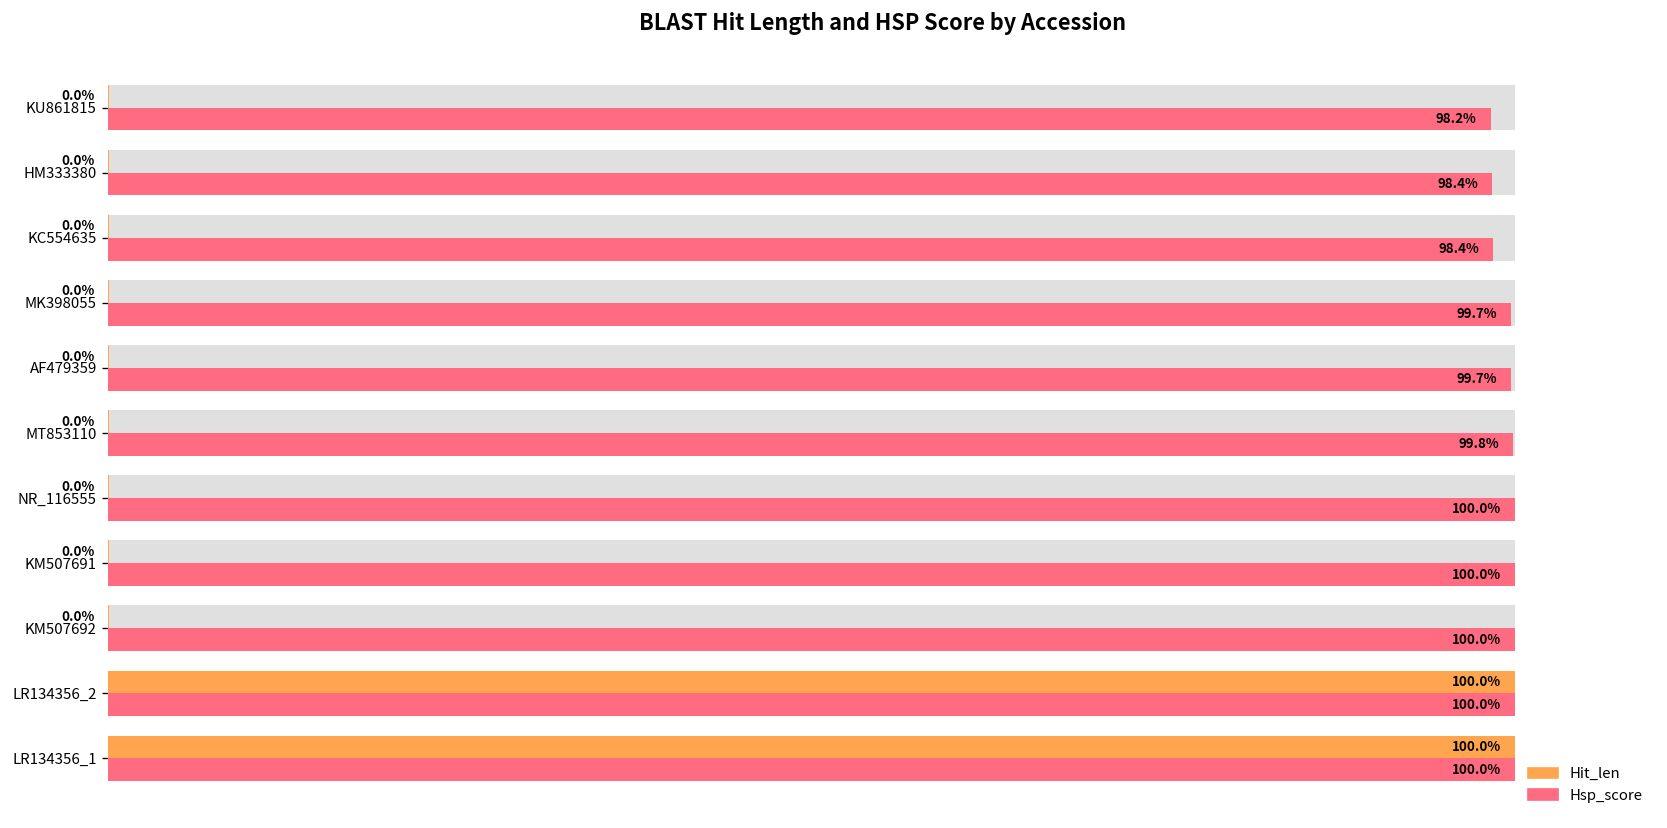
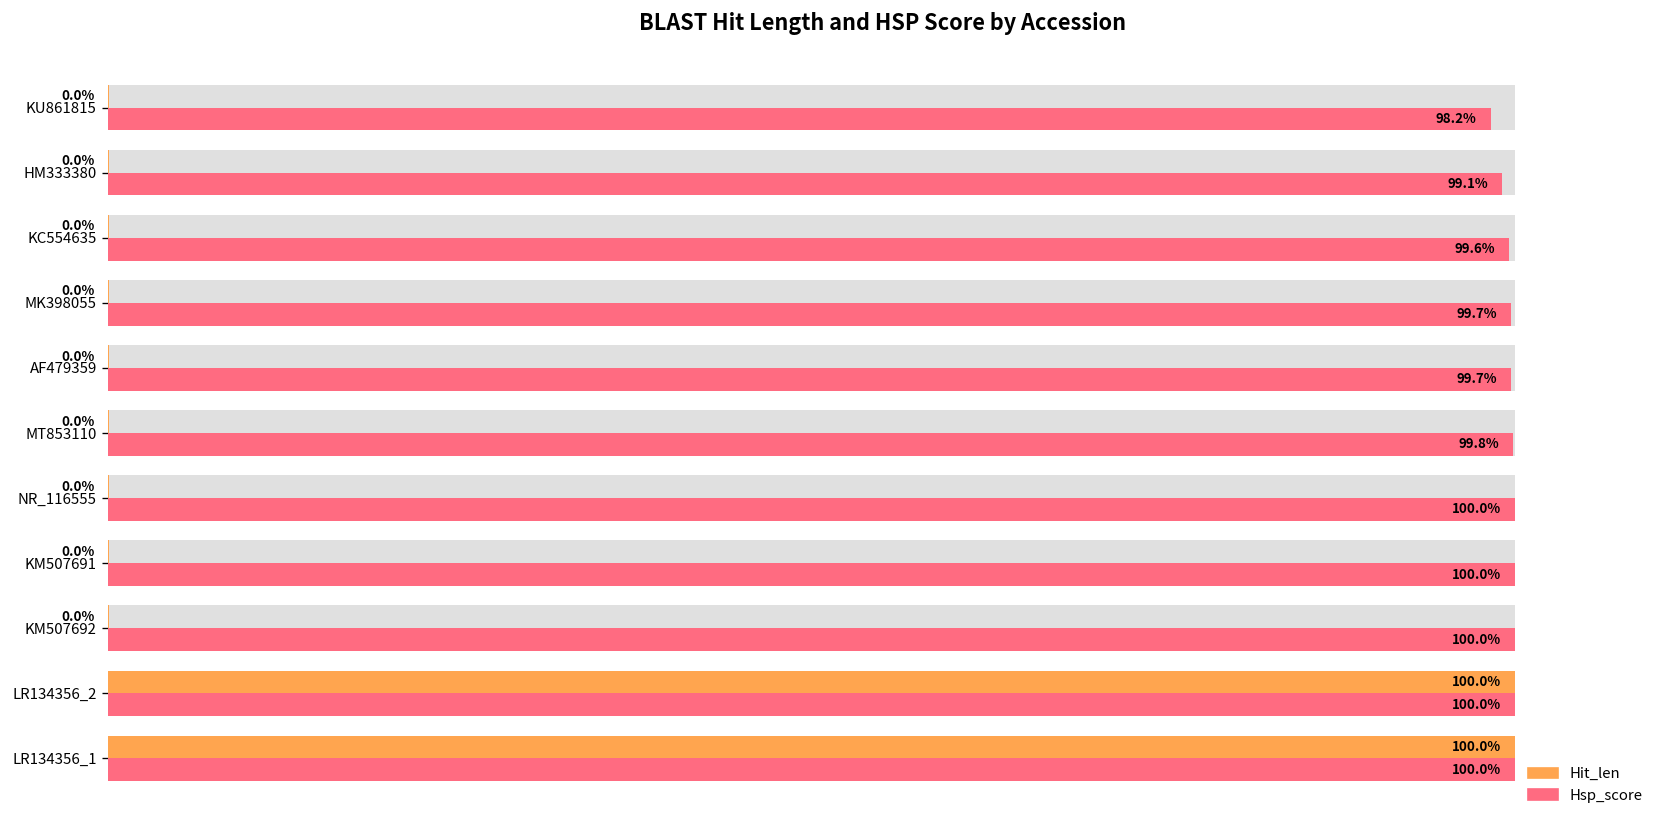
  {
    "Hit_len": {
      "KU861815": "0.0%",
      "HM333380": "0.0%",
      "KC554635": "0.0%",
      "MK398055": "0.0%",
      "AF479359": "0.0%",
      "MT853110": "0.0%",
      "NR_116555": "0.0%",
      "KM507691": "0.0%",
      "KM507692": "0.0%",
      "LR134356_2": "100.0%",
      "LR134356_1": "100.0%"
    },
    "Hsp_score": {
-     "HM333380": "98.4%",
-     "KC554635": "98.4%",
+     "HM333380": "99.1%",
+     "KC554635": "99.6%",
      "NR_116555": "100.0%",
      "KM507691": "100.0%",
      "KM507692": "100.0%",
      "LR134356_2": "100.0%",
      "LR134356_1": "100.0%"
    }
  }
